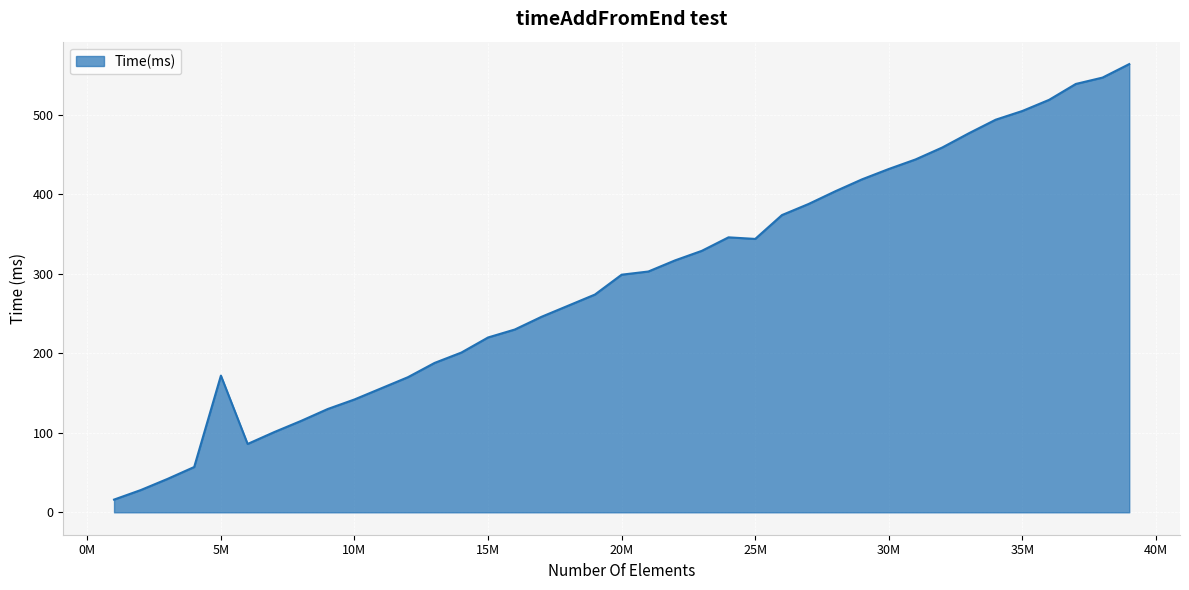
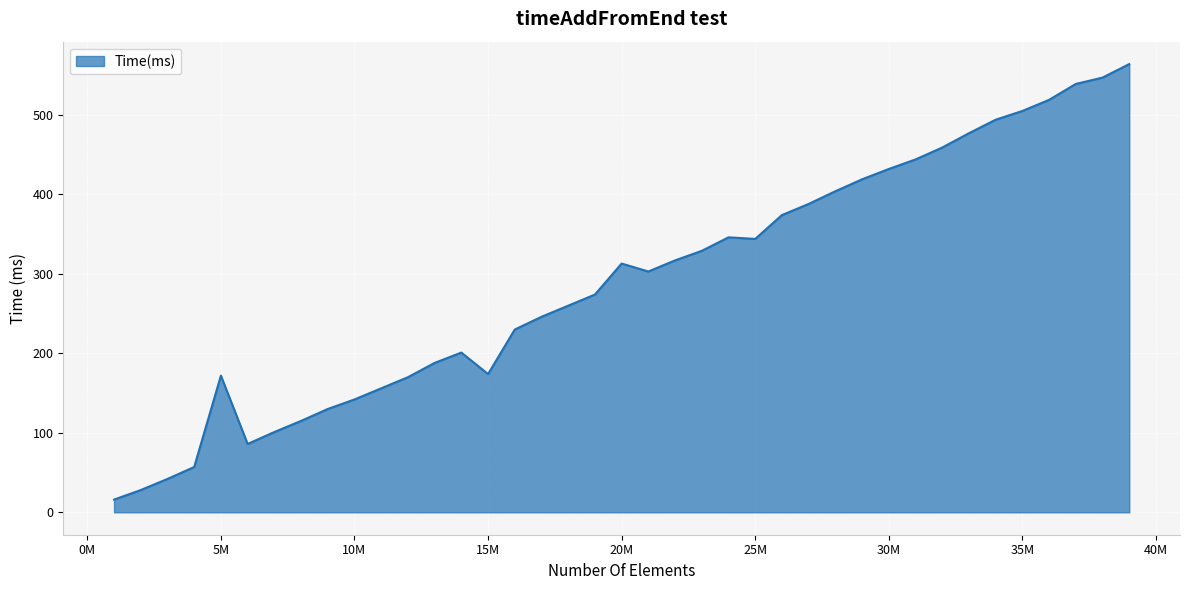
  {
    "5M": 170,
    "10M": 140,
-   "15M": 220,
-   "20M": 300,
+   "15M": 170,
+   "20M": 310,
    "25M": 340,
    "30M": 430,
    "35M": 510
  }
